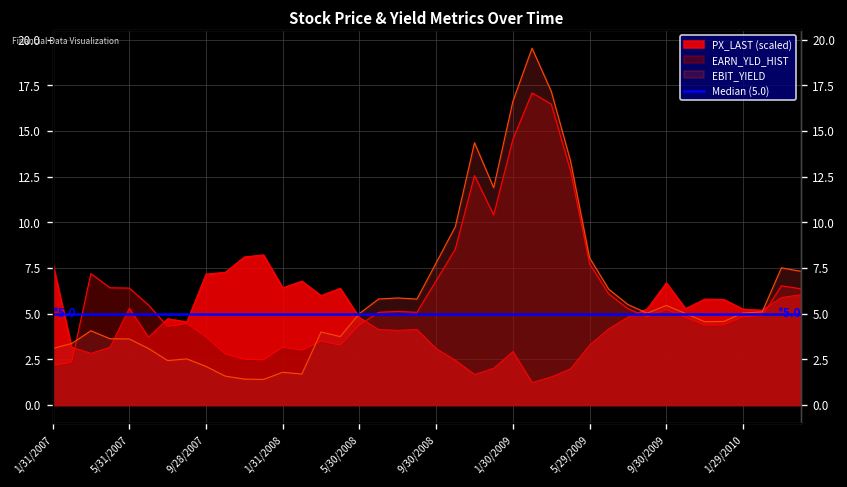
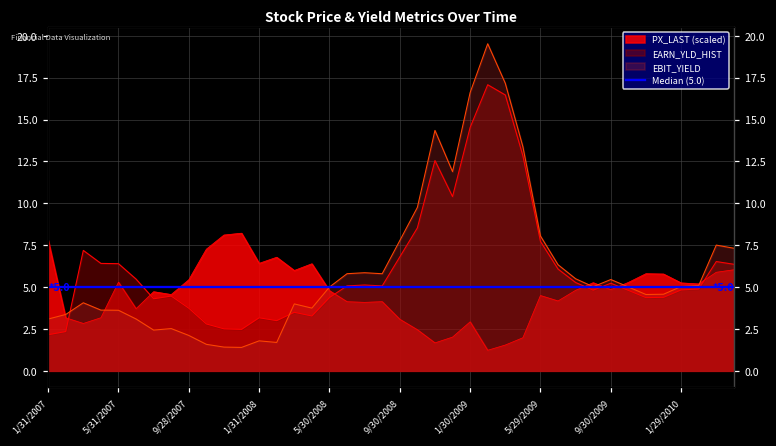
  {
    "PX_LAST (scaled)": {
      "1/31/2007": 7.8,
      "5/31/2007": 5.3,
-     "9/28/2007": 7.2,
+     "9/28/2007": 5.4,
      "1/31/2008": 6.4,
      "5/30/2008": 4.8,
      "9/30/2008": 3.1,
      "1/30/2009": 2.9,
-     "5/29/2009": 3.3,
-     "9/30/2009": 6.7,
+     "5/29/2009": 4.5,
+     "9/30/2009": 4.8,
      "1/29/2010": 5.2
    }
  }
